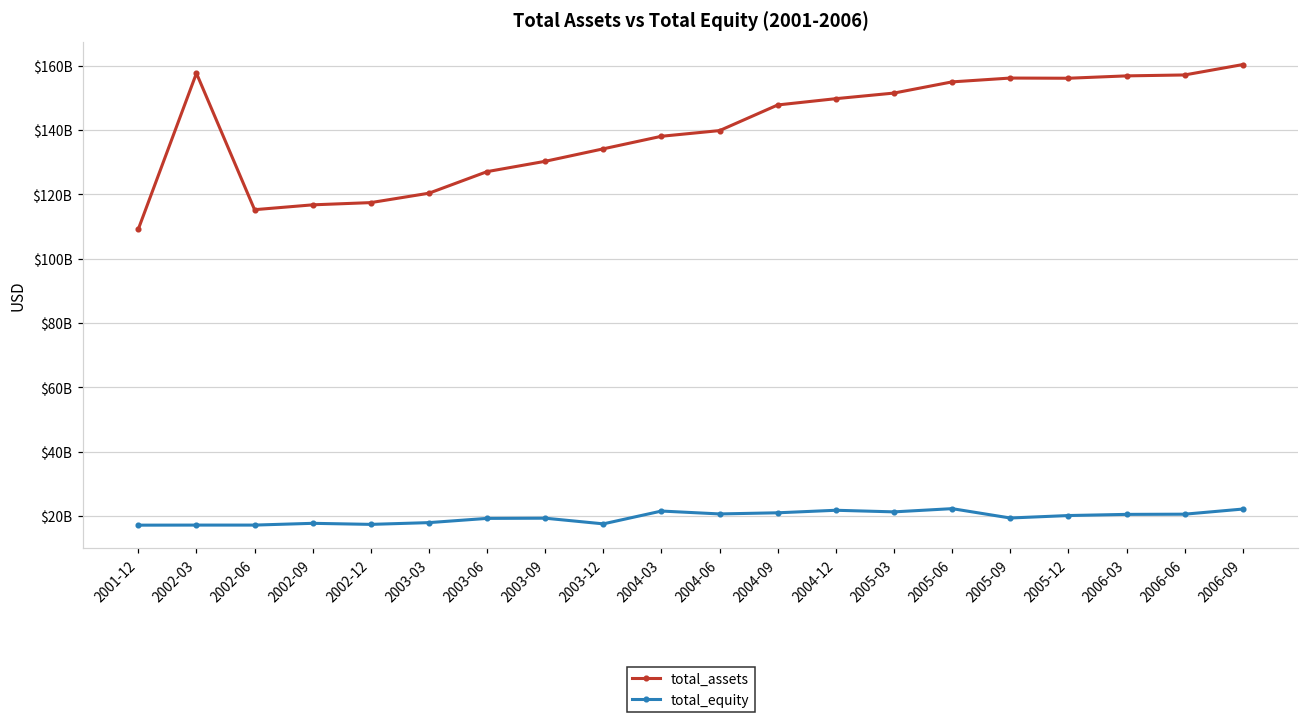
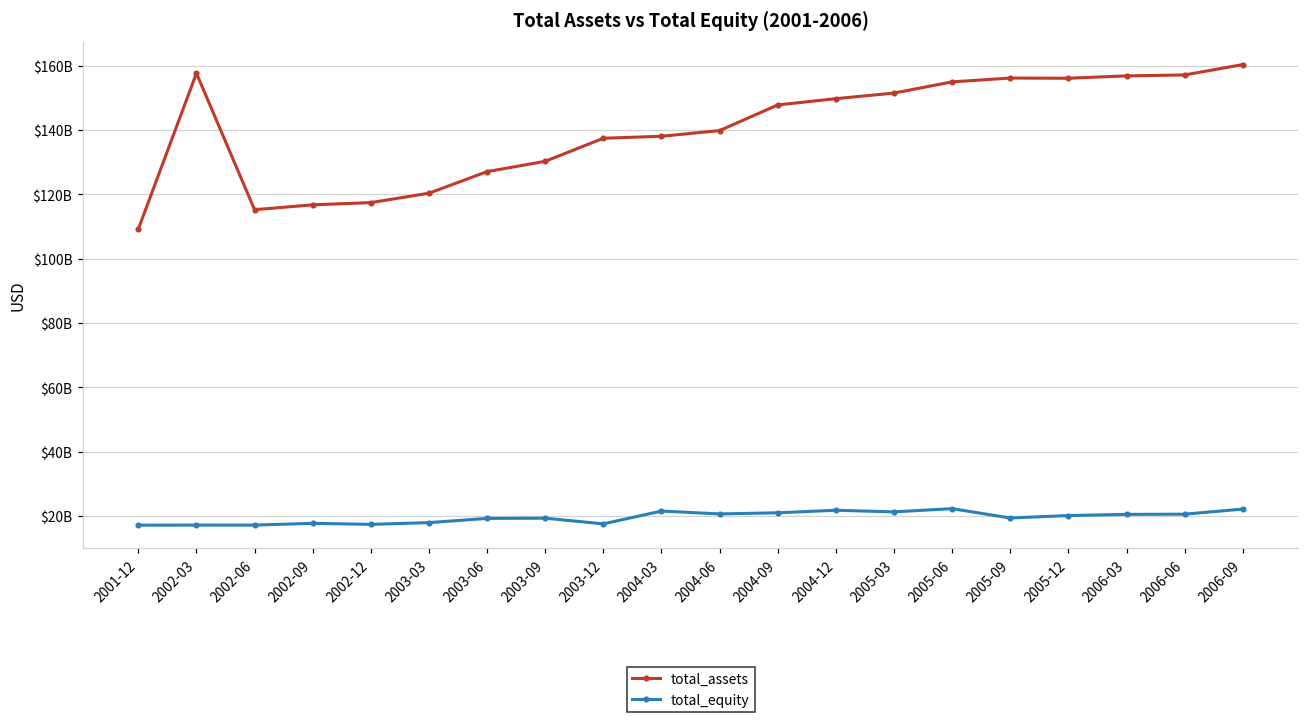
  {
    "total_assets": {
      "2001-12": "$109000000000",
      "2002-03": "$158000000000",
      "2002-06": "$115000000000",
      "2002-09": "$117000000000",
      "2002-12": "$117000000000",
      "2003-03": "$120000000000",
      "2003-06": "$127000000000",
      "2003-09": "$130000000000",
-     "2003-12": "$134000000000",
+     "2003-12": "$137000000000",
      "2004-03": "$138000000000",
      "2004-06": "$140000000000",
      "2004-09": "$148000000000",
      "2004-12": "$150000000000",
      "2005-03": "$151000000000",
      "2005-06": "$155000000000",
      "2005-09": "$156000000000",
      "2005-12": "$156000000000",
      "2006-03": "$157000000000",
      "2006-06": "$157000000000",
      "2006-09": "$160000000000"
    },
    "total_equity": {
      "2001-12": "$17000000000",
      "2002-03": "$17000000000",
      "2002-06": "$17000000000",
      "2002-09": "$18000000000",
      "2002-12": "$17000000000",
      "2003-03": "$18000000000",
      "2003-06": "$19000000000",
      "2003-09": "$19000000000",
      "2003-12": "$18000000000",
      "2004-03": "$22000000000",
      "2004-06": "$21000000000",
      "2004-09": "$21000000000",
      "2004-12": "$22000000000",
      "2005-03": "$21000000000",
      "2005-06": "$22000000000",
      "2005-09": "$19000000000",
      "2005-12": "$20000000000",
      "2006-03": "$21000000000",
      "2006-06": "$21000000000",
      "2006-09": "$22000000000"
    }
  }
